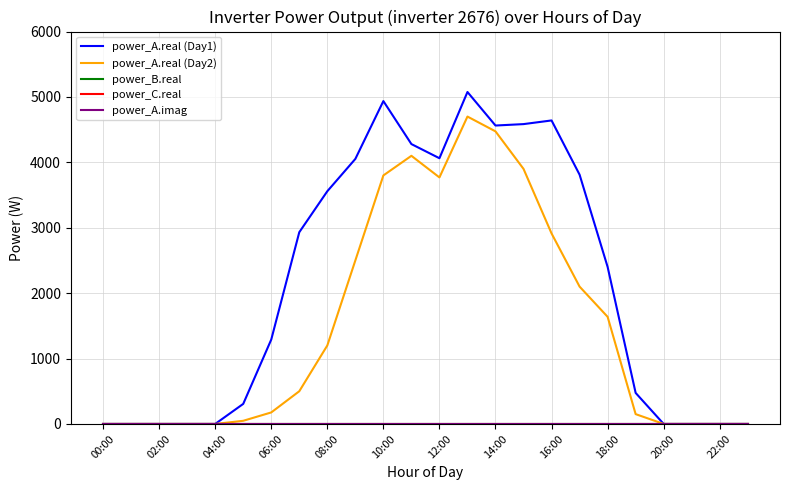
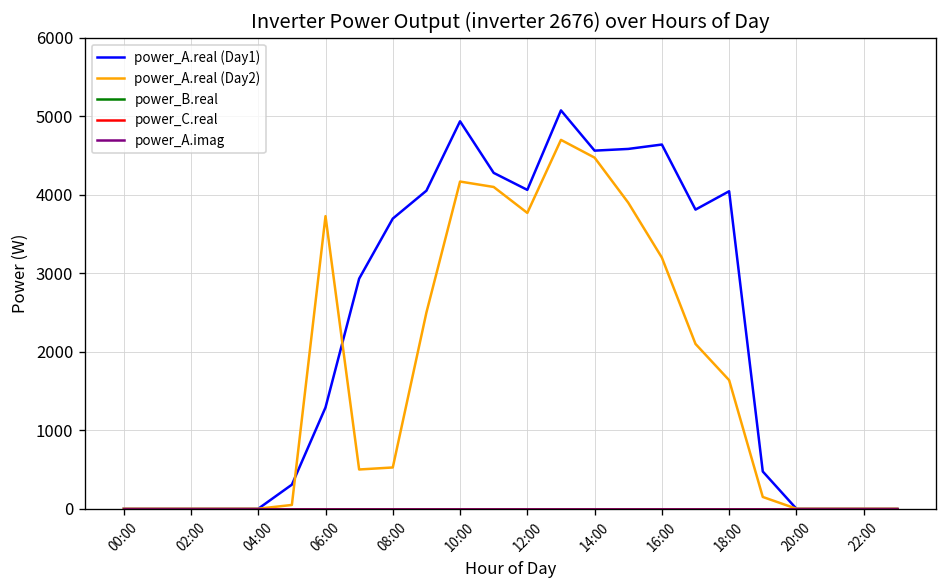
  {
    "power_A.real (Day1)": {
      "06:00": 1300,
-     "08:00": 3600,
+     "08:00": 3700,
      "10:00": 4900,
      "12:00": 4100,
      "14:00": 4600,
      "16:00": 4600,
-     "18:00": 2400
+     "18:00": 4000
    },
    "power_A.real (Day2)": {
-     "06:00": 200,
-     "08:00": 1200,
-     "10:00": 3800,
+     "06:00": 3700,
+     "08:00": 500,
+     "10:00": 4200,
      "12:00": 3800,
      "14:00": 4500,
-     "16:00": 2900,
+     "16:00": 3200,
      "18:00": 1600
    },
    "power_A.imag": {
      "06:00": 0,
      "08:00": 0,
      "10:00": 0,
      "12:00": 0,
      "14:00": 0,
      "16:00": 0,
      "18:00": 0
    }
  }
